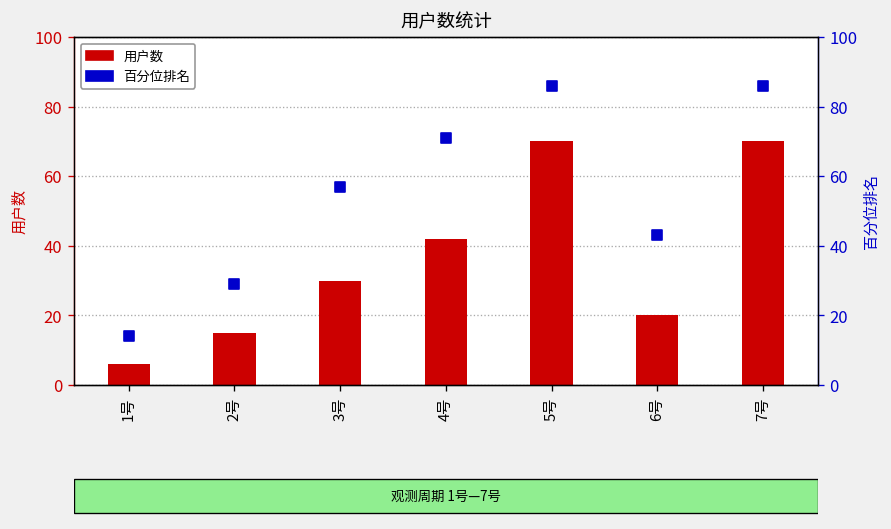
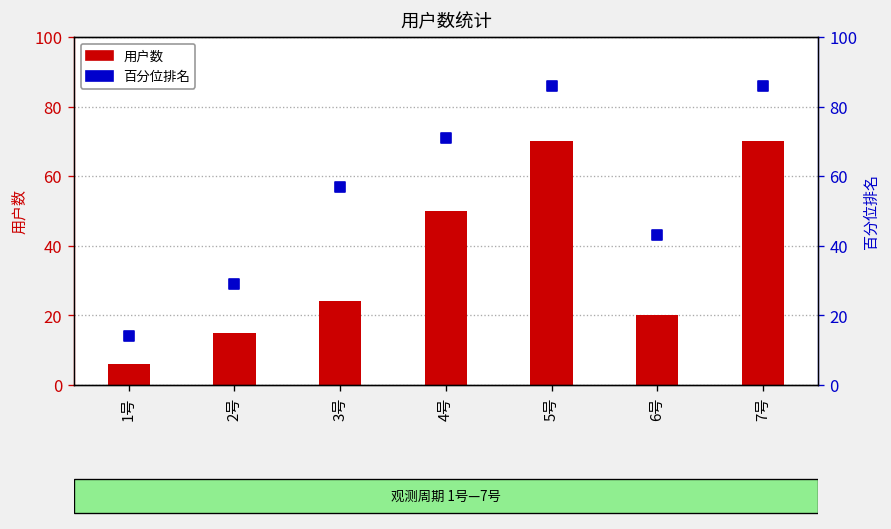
  {
    "用户数": {
      "1号": 6,
      "2号": 15,
-     "3号": 30,
-     "4号": 42,
+     "3号": 24,
+     "4号": 50,
      "5号": 70,
      "6号": 20,
      "7号": 70
    }
  }
